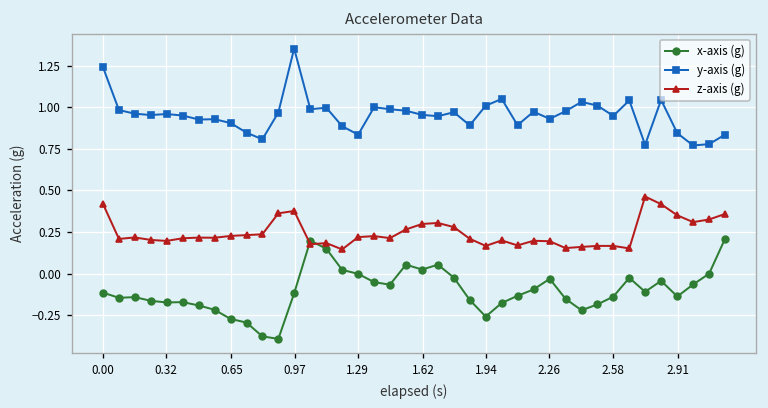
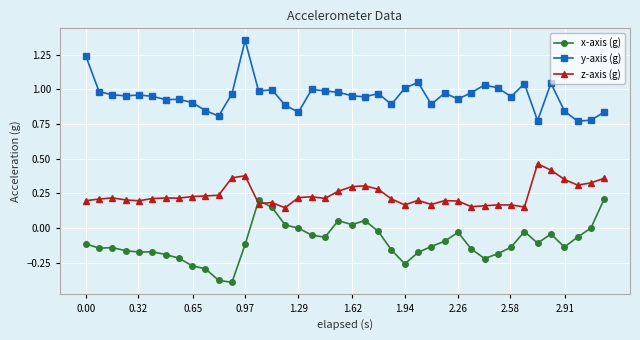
  {
    "x-axis (g)": {
      "0.00": -0.12
    },
    "y-axis (g)": {
      "0.00": 1.24
    },
    "z-axis (g)": {
-     "0.00": 0.42
+     "0.00": 0.20
    }
  }
